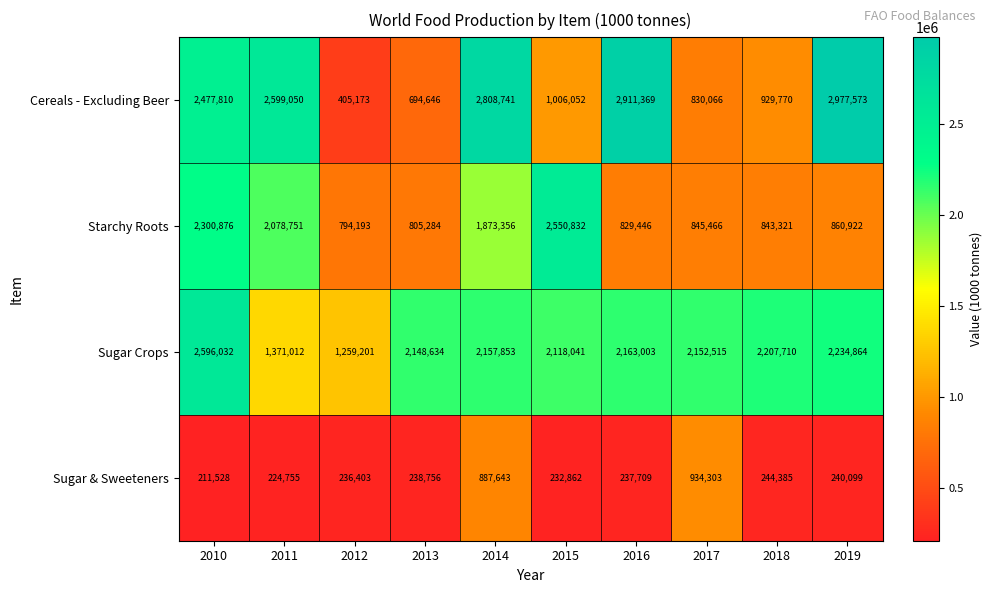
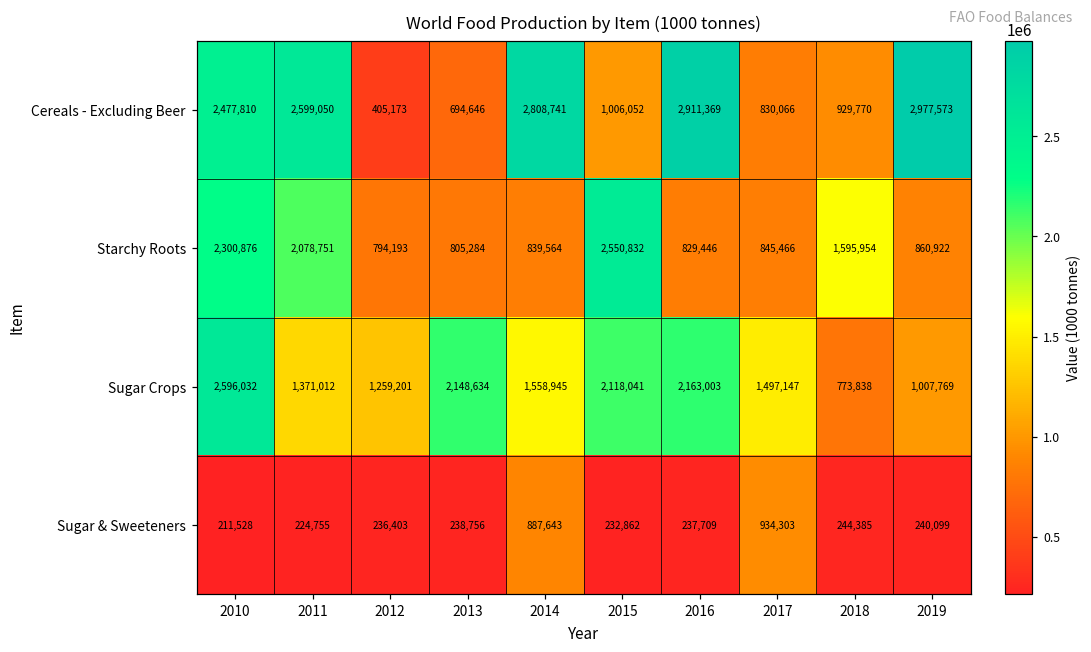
  {
    "Cereals - Excluding Beer": {
      "2010": "2,477,810",
      "2011": "2,599,050",
      "2012": "405,173",
      "2013": "694,646",
      "2014": "2,808,741",
      "2015": "1,006,052",
      "2016": "2,911,369",
      "2017": "830,066",
      "2018": "929,770",
      "2019": "2,977,573"
    },
    "Starchy Roots": {
      "2010": "2,300,876",
      "2011": "2,078,751",
      "2012": "794,193",
      "2013": "805,284",
-     "2014": "1,873,356",
+     "2014": "839,564",
      "2015": "2,550,832",
      "2016": "829,446",
      "2017": "845,466",
-     "2018": "843,321",
+     "2018": "1,595,954",
      "2019": "860,922"
    },
    "Sugar Crops": {
      "2010": "2,596,032",
      "2011": "1,371,012",
      "2012": "1,259,201",
      "2013": "2,148,634",
-     "2014": "2,157,853",
+     "2014": "1,558,945",
      "2015": "2,118,041",
      "2016": "2,163,003",
-     "2017": "2,152,515",
-     "2018": "2,207,710",
-     "2019": "2,234,864"
+     "2017": "1,497,147",
+     "2018": "773,838",
+     "2019": "1,007,769"
    },
    "Sugar & Sweeteners": {
      "2010": "211,528",
      "2011": "224,755",
      "2012": "236,403",
      "2013": "238,756",
      "2014": "887,643",
      "2015": "232,862",
      "2016": "237,709",
      "2017": "934,303",
      "2018": "244,385",
      "2019": "240,099"
    }
  }
